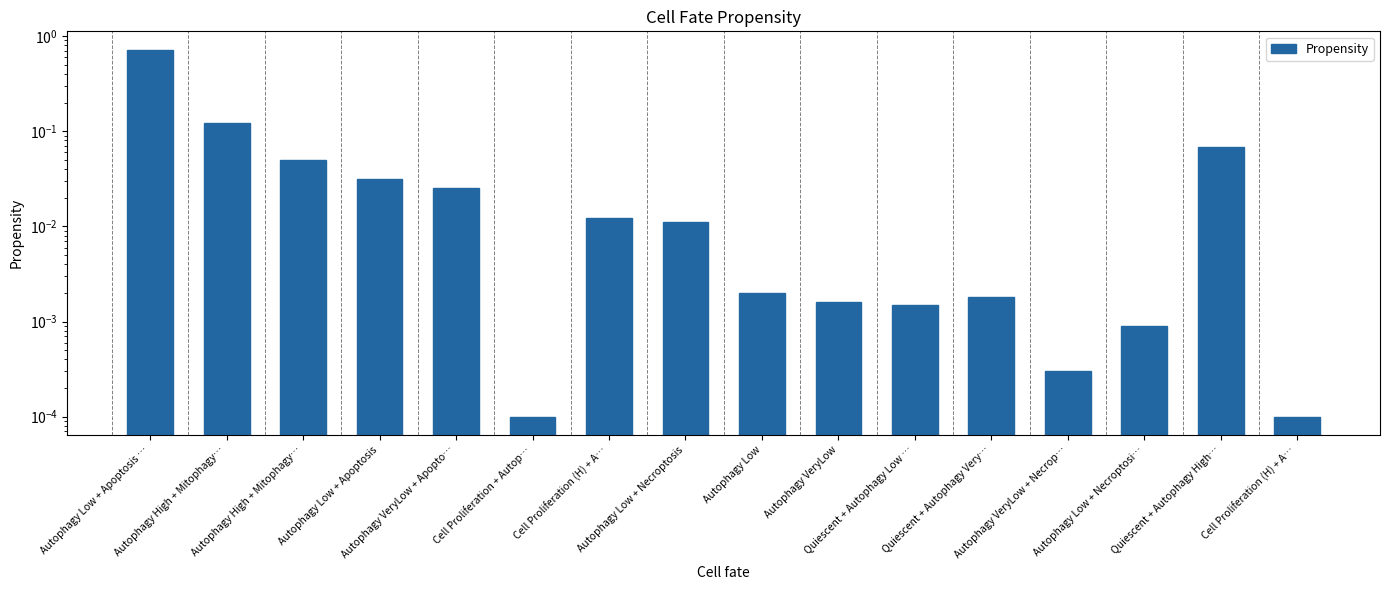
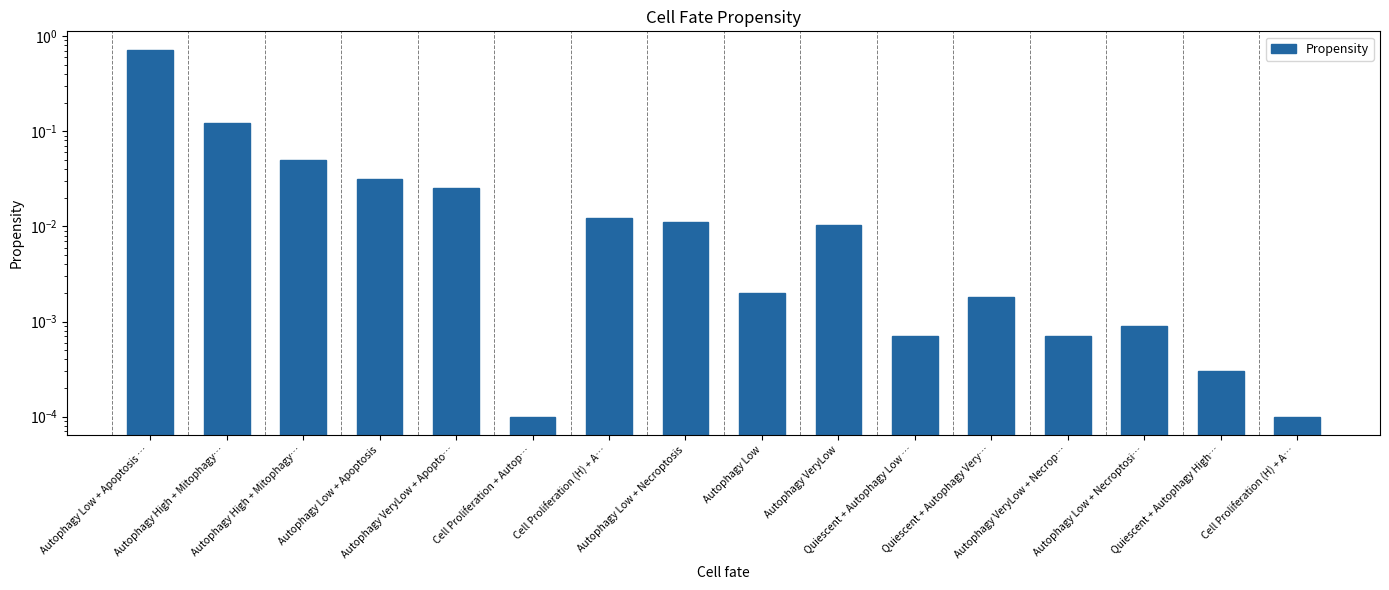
  {
    "Autophagy Low + Apoptosis …": 0.7,
    "Autophagy Low + Apoptosis": 0.031,
    "Autophagy VeryLow + Apopto…": 0.025,
    "Cell Proliferation + Autop…": 0.0001,
    "Autophagy Low + Necroptosis": 0.011,
    "Autophagy Low": 0.0020,
-   "Autophagy VeryLow": 0.0016,
-   "Quiescent + Autophagy Low …": 0.0015,
+   "Autophagy VeryLow": 0.010,
+   "Quiescent + Autophagy Low …": 0.0007,
    "Quiescent + Autophagy Very…": 0.0018,
-   "Autophagy VeryLow + Necrop…": 0.0003,
+   "Autophagy VeryLow + Necrop…": 0.0007,
    "Autophagy Low + Necroptosi…": 0.0009,
-   "Quiescent + Autophagy High…": 0.07
+   "Quiescent + Autophagy High…": 0.0003
  }
